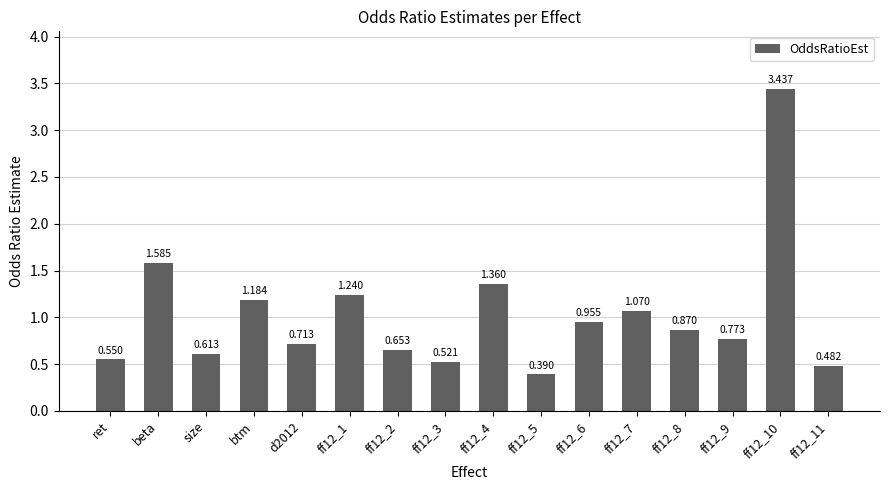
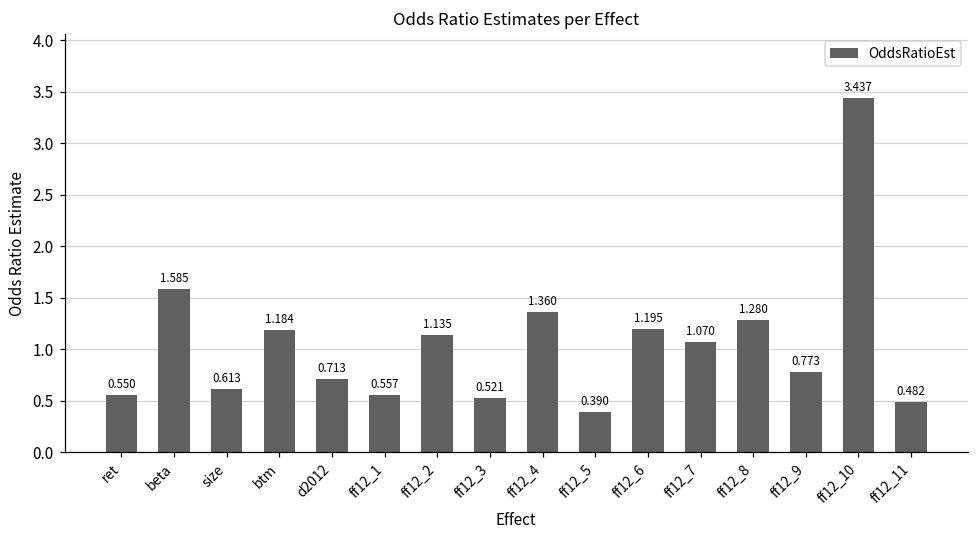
  {
    "ret": 0.550,
    "beta": 1.585,
    "size": 0.613,
    "btm": 1.184,
    "d2012": 0.713,
-   "ff12_1": 1.240,
-   "ff12_2": 0.653,
+   "ff12_1": 0.557,
+   "ff12_2": 1.135,
    "ff12_3": 0.521,
    "ff12_4": 1.360,
    "ff12_5": 0.390,
-   "ff12_6": 0.955,
+   "ff12_6": 1.195,
    "ff12_7": 1.070,
-   "ff12_8": 0.870,
+   "ff12_8": 1.280,
    "ff12_9": 0.773,
    "ff12_10": 3.437,
    "ff12_11": 0.482
  }
